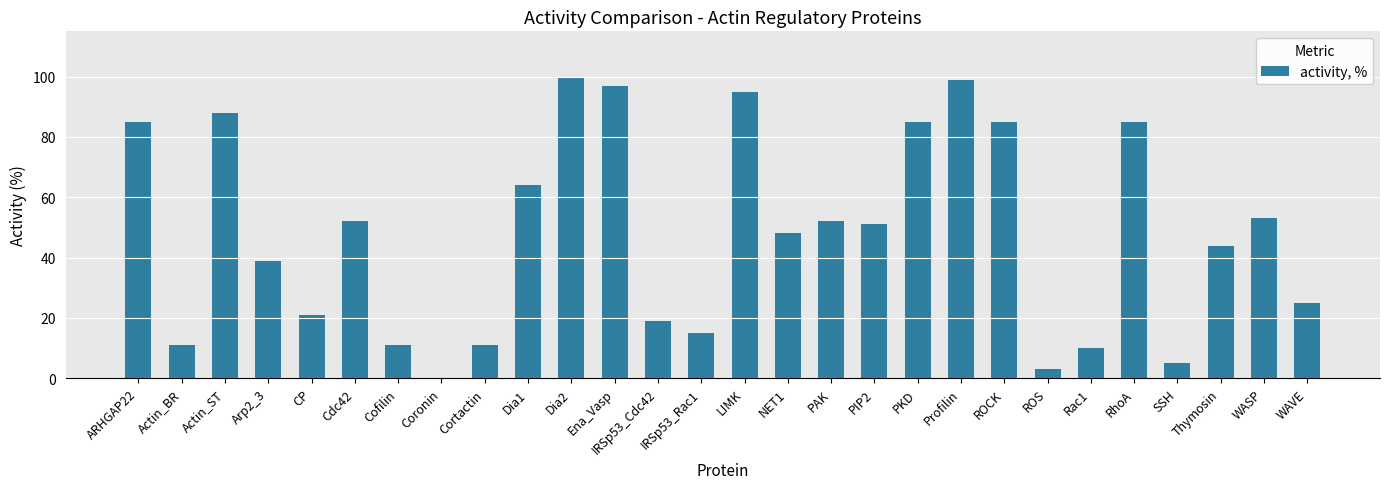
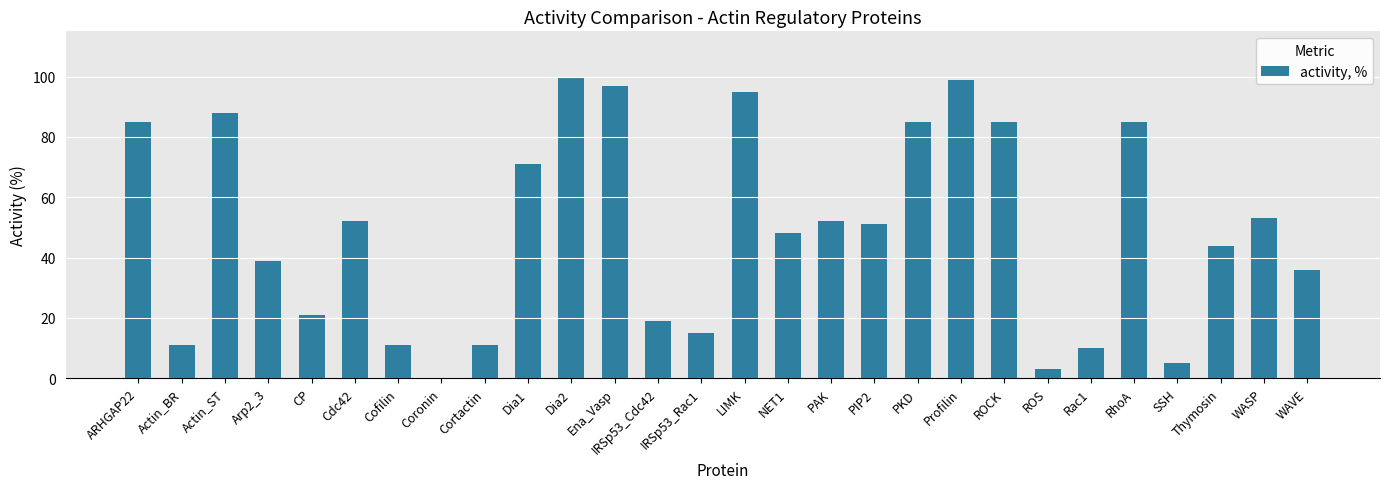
  {
    "ARHGAP22": 85,
    "Actin_BR": 11,
    "Actin_ST": 88,
    "Arp2_3": 39,
    "CP": 21,
    "Cdc42": 52,
    "Cofilin": 11,
    "Coronin": 0,
    "Cortactin": 11,
-   "Dia1": 64,
+   "Dia1": 71,
    "Dia2": 100,
    "Ena_Vasp": 97,
    "IRSp53_Cdc42": 19,
    "IRSp53_Rac1": 15,
    "LIMK": 95,
    "NET1": 48,
    "PAK": 52,
    "PIP2": 51,
    "PKD": 85,
    "Profilin": 99,
    "ROCK": 85,
    "ROS": 3,
    "Rac1": 10,
    "RhoA": 85,
    "SSH": 5,
    "Thymosin": 44,
    "WASP": 53,
-   "WAVE": 25
+   "WAVE": 36
  }
